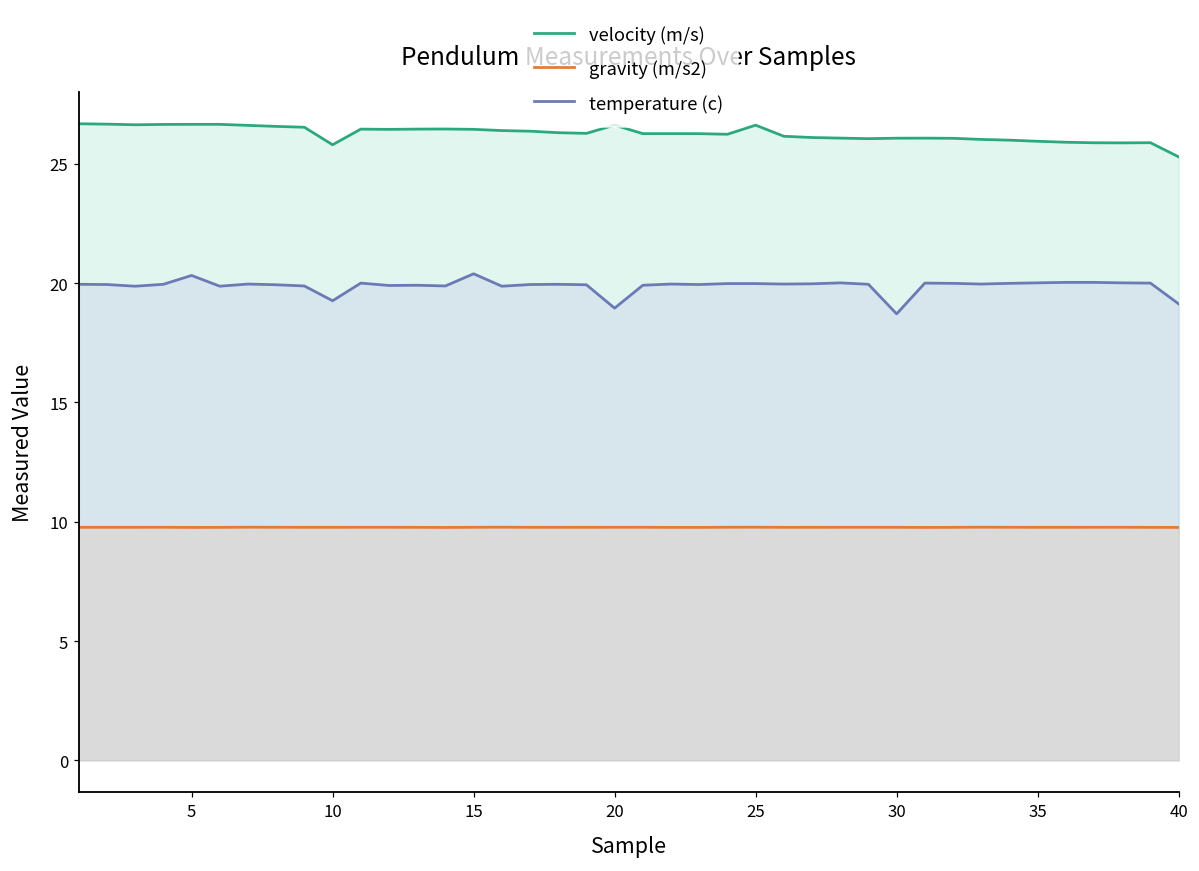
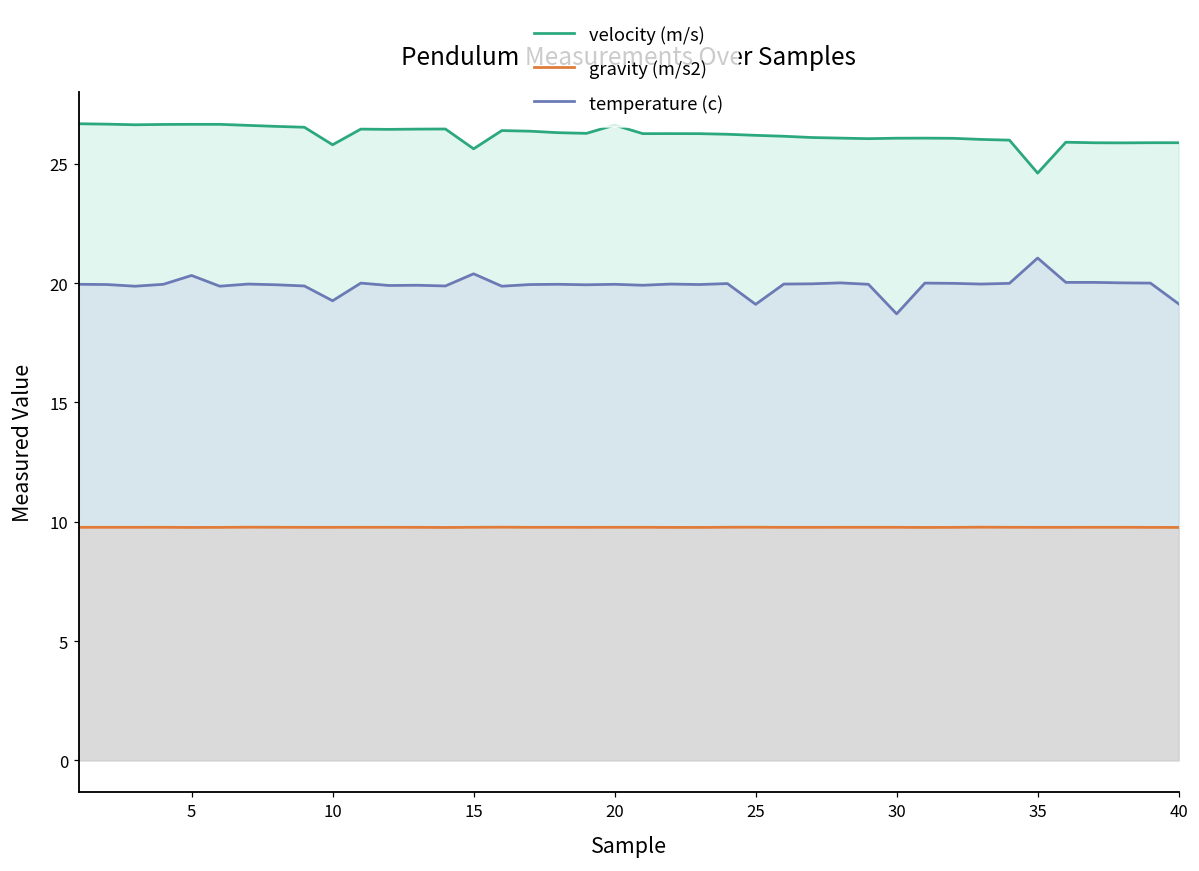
  {
    "velocity (m/s)": {
      "5": 26.7,
      "10": 25.8,
-     "15": 26.4,
-     "25": 26.6,
+     "15": 25.6,
+     "25": 26.2,
      "30": 26.1,
-     "35": 25.9,
-     "40": 25.3
+     "35": 24.6,
+     "40": 25.9
    },
    "gravity (m/s2)": {
      "5": 9.8,
      "10": 9.8,
      "15": 9.8,
      "20": 9.8,
      "25": 9.8,
      "30": 9.8,
      "35": 9.8,
      "40": 9.8
    },
    "temperature (c)": {
      "5": 20.3,
      "10": 19.3,
      "15": 20.4,
-     "20": 19.0,
-     "25": 20.0,
+     "20": 20.0,
+     "25": 19.1,
      "30": 18.7,
-     "35": 20.0,
+     "35": 21.1,
      "40": 19.1
    }
  }
